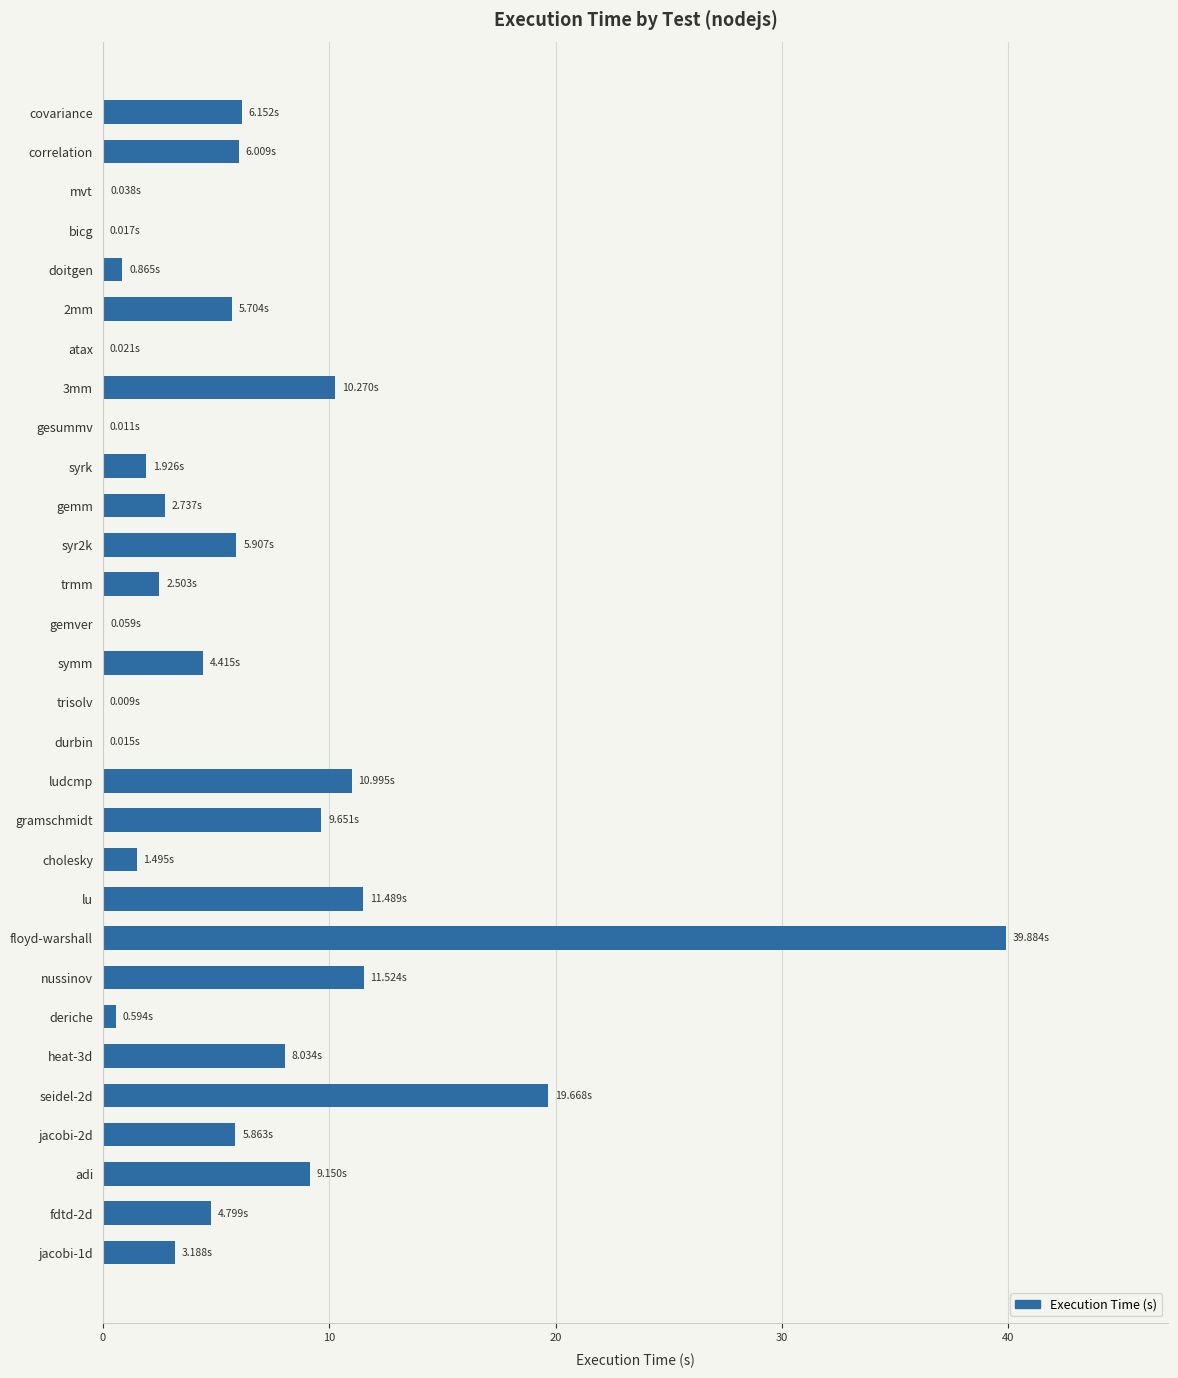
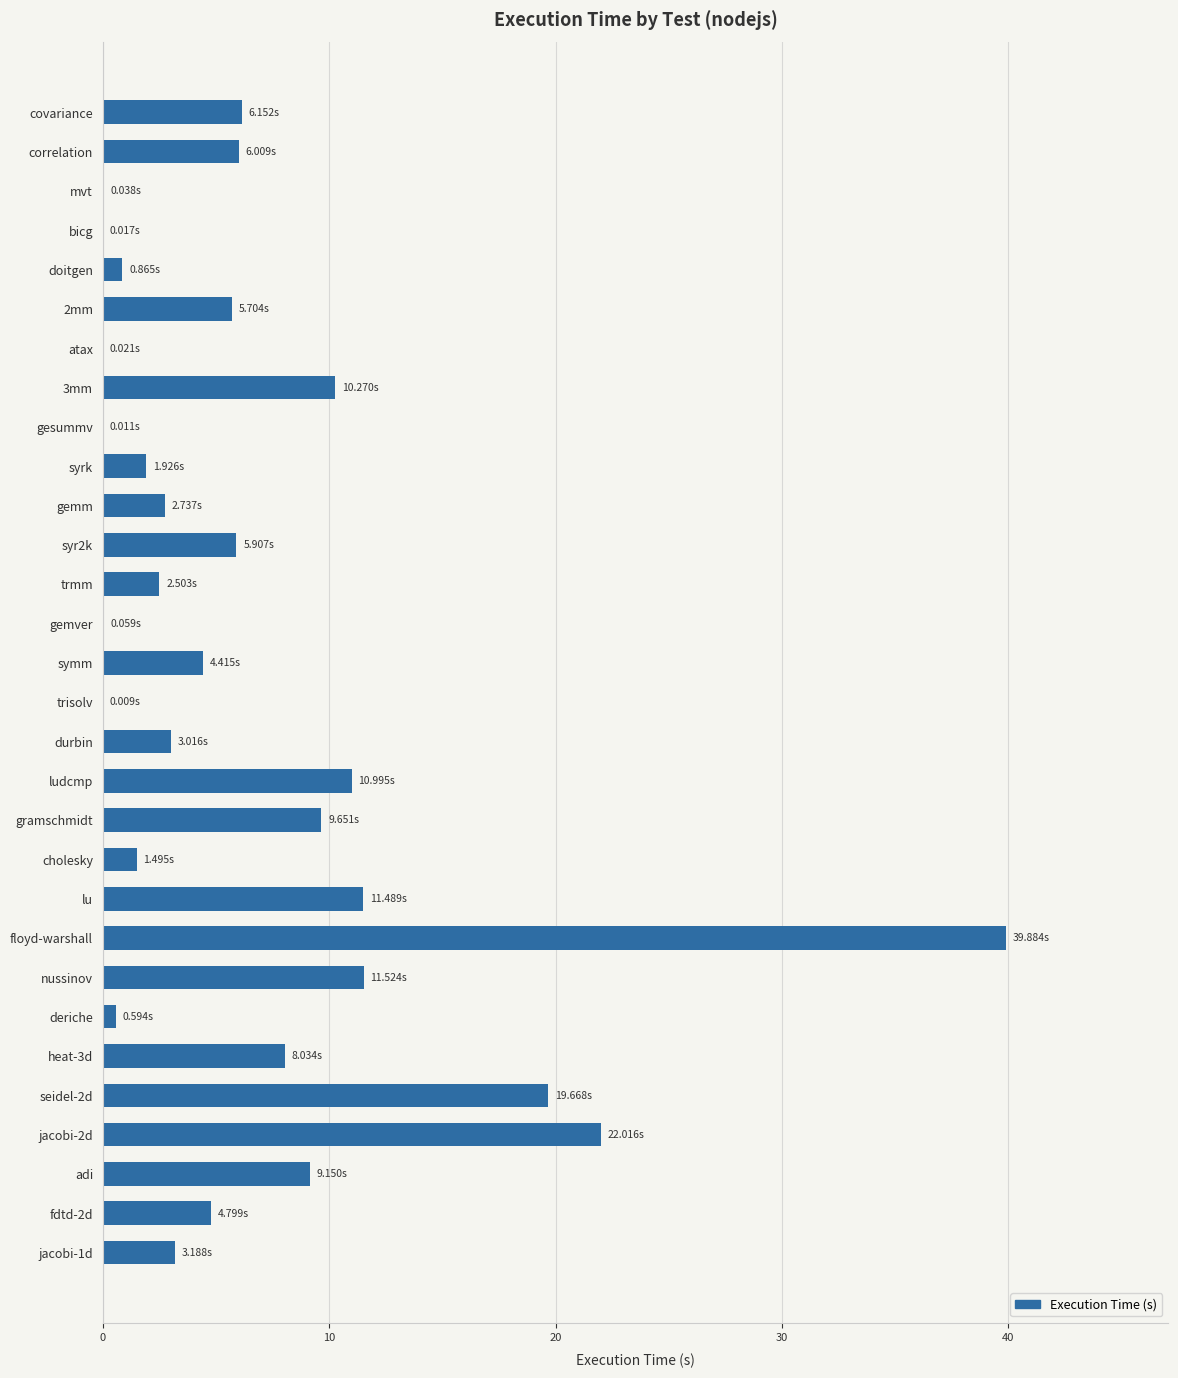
  {
    "covariance": "6.152s",
    "correlation": "6.009s",
    "mvt": "0.038s",
    "bicg": "0.017s",
    "doitgen": "0.865s",
    "2mm": "5.704s",
    "atax": "0.021s",
    "3mm": "10.270s",
    "gesummv": "0.011s",
    "syrk": "1.926s",
    "gemm": "2.737s",
    "syr2k": "5.907s",
    "trmm": "2.503s",
    "gemver": "0.059s",
    "symm": "4.415s",
    "trisolv": "0.009s",
-   "durbin": "0.015s",
+   "durbin": "3.016s",
    "ludcmp": "10.995s",
    "gramschmidt": "9.651s",
    "cholesky": "1.495s",
    "lu": "11.489s",
    "floyd-warshall": "39.884s",
    "nussinov": "11.524s",
    "deriche": "0.594s",
    "heat-3d": "8.034s",
    "seidel-2d": "19.668s",
-   "jacobi-2d": "5.863s",
+   "jacobi-2d": "22.016s",
    "adi": "9.150s",
    "fdtd-2d": "4.799s",
    "jacobi-1d": "3.188s"
  }
